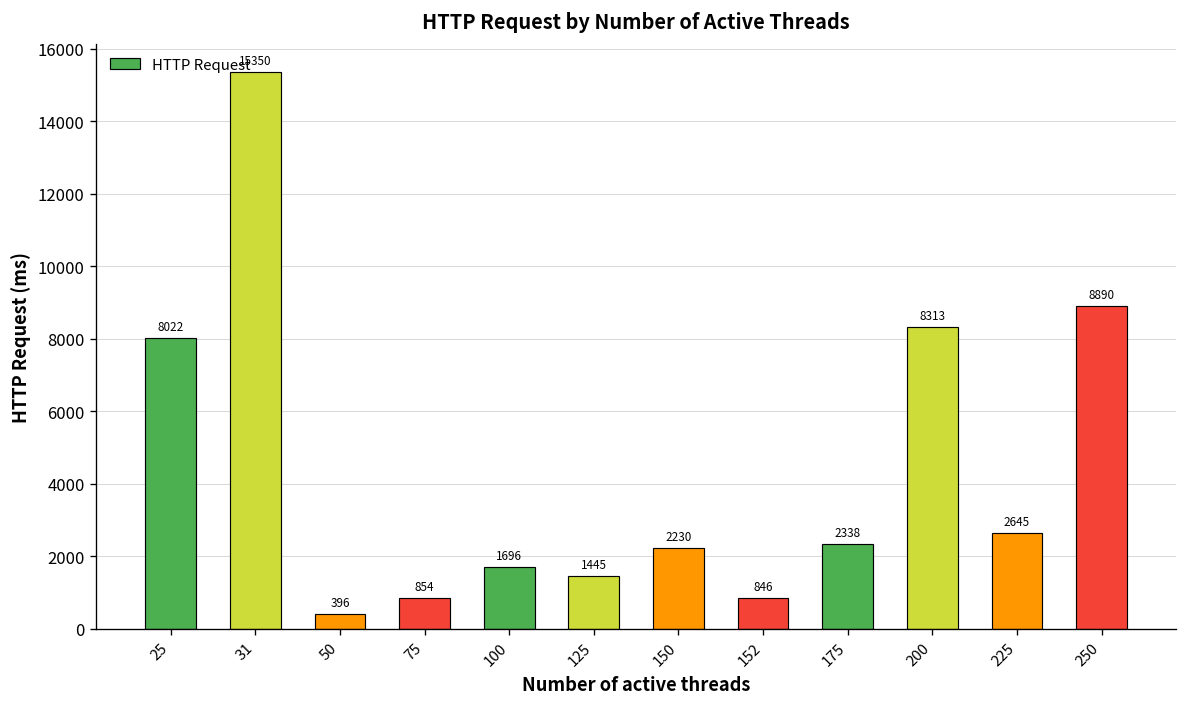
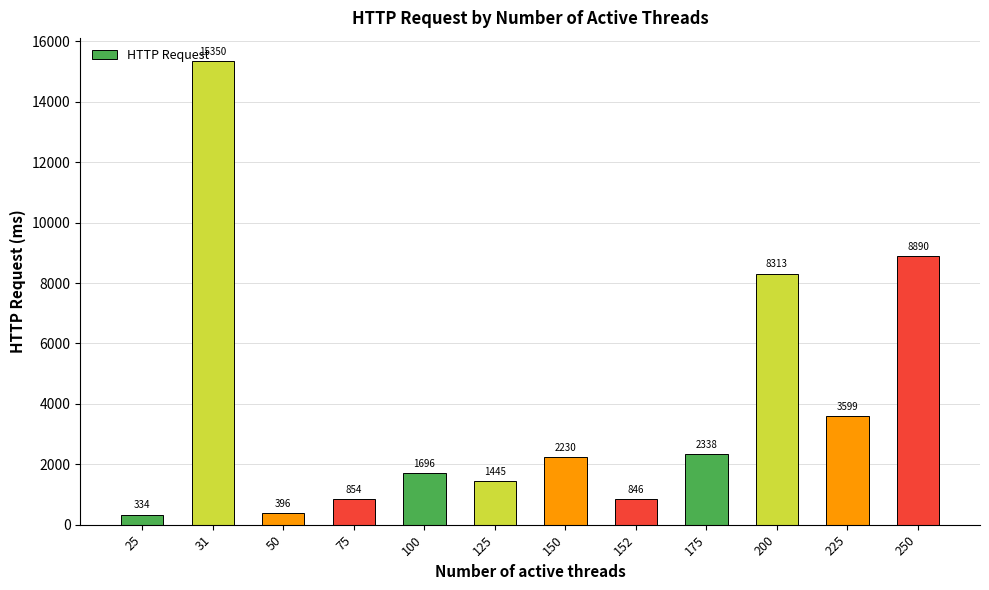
  {
-   "25": 8022,
+   "25": 334,
    "31": 15350,
    "50": 396,
    "75": 854,
    "100": 1696,
    "125": 1445,
    "150": 2230,
    "152": 846,
    "175": 2338,
    "200": 8313,
-   "225": 2645,
+   "225": 3599,
    "250": 8890
  }
